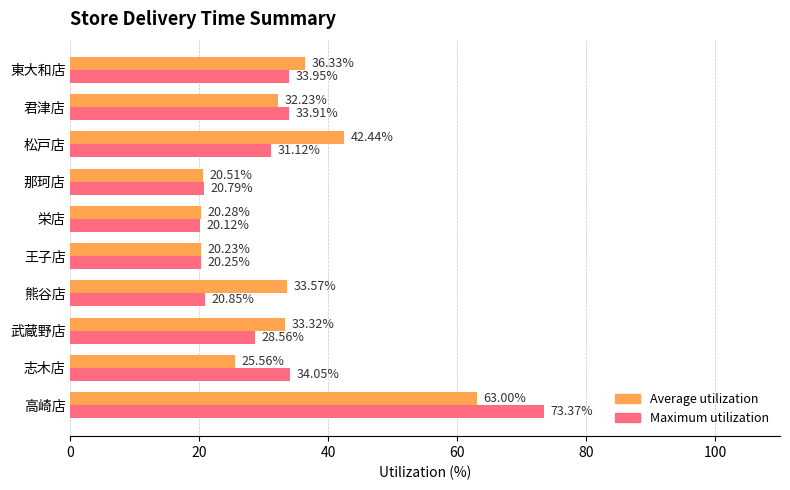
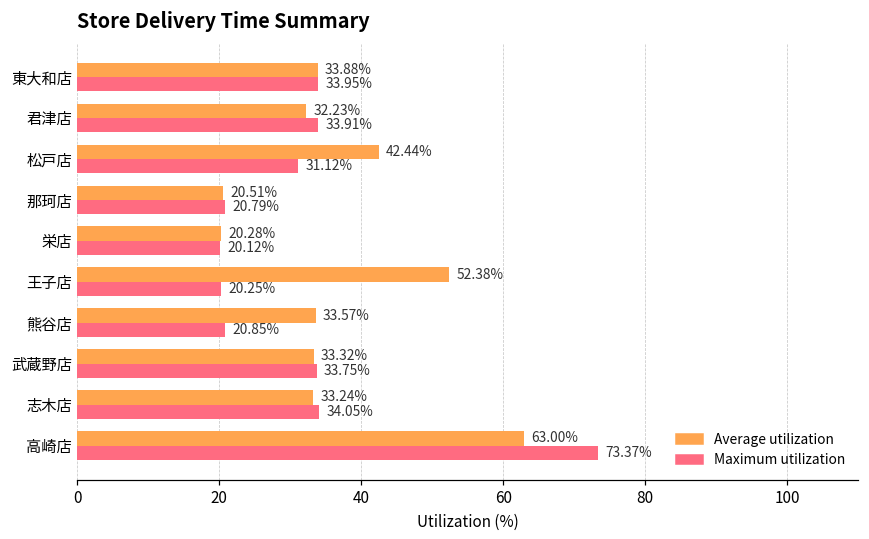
  {
    "Average utilization": {
-     "東大和店": "36.33%",
+     "東大和店": "33.88%",
      "君津店": "32.23%",
      "松戸店": "42.44%",
      "那珂店": "20.51%",
      "栄店": "20.28%",
-     "王子店": "20.23%",
+     "王子店": "52.38%",
      "熊谷店": "33.57%",
      "武蔵野店": "33.32%",
-     "志木店": "25.56%",
+     "志木店": "33.24%",
      "高崎店": "63.00%"
    },
    "Maximum utilization": {
      "東大和店": "33.95%",
      "君津店": "33.91%",
      "松戸店": "31.12%",
      "那珂店": "20.79%",
      "栄店": "20.12%",
      "王子店": "20.25%",
      "熊谷店": "20.85%",
-     "武蔵野店": "28.56%",
+     "武蔵野店": "33.75%",
      "志木店": "34.05%",
      "高崎店": "73.37%"
    }
  }
